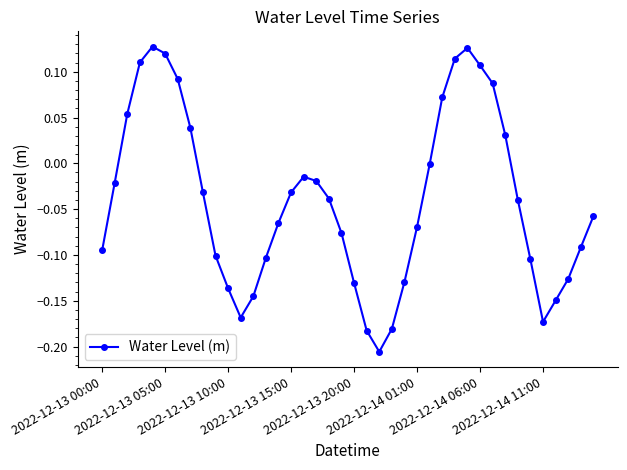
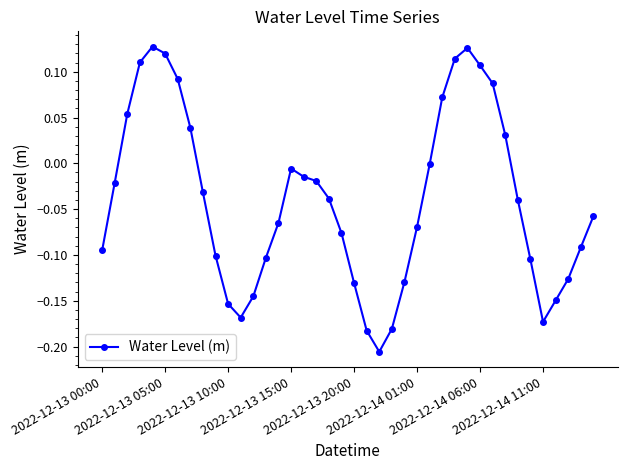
  {
    "2022-12-13 00:00": -0.10,
    "2022-12-13 05:00": 0.12,
-   "2022-12-13 10:00": -0.14,
-   "2022-12-13 15:00": -0.03,
+   "2022-12-13 10:00": -0.15,
+   "2022-12-13 15:00": -0.01,
    "2022-12-13 20:00": -0.13,
    "2022-12-14 01:00": -0.07,
    "2022-12-14 06:00": 0.11,
    "2022-12-14 11:00": -0.17
  }
